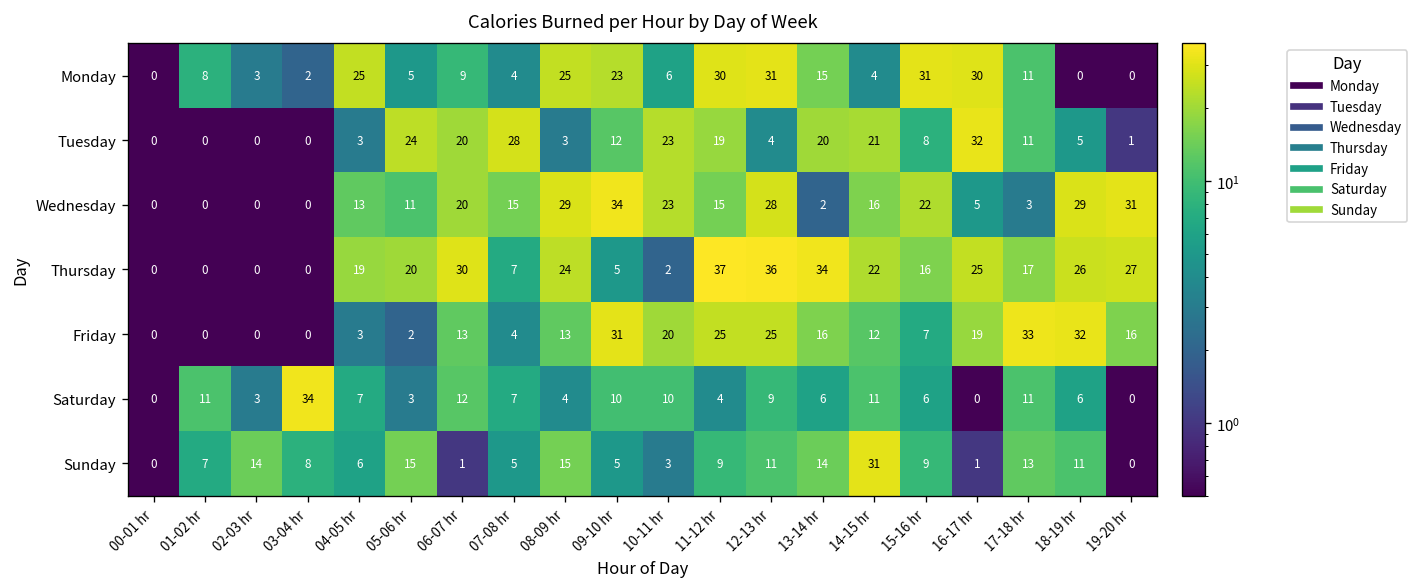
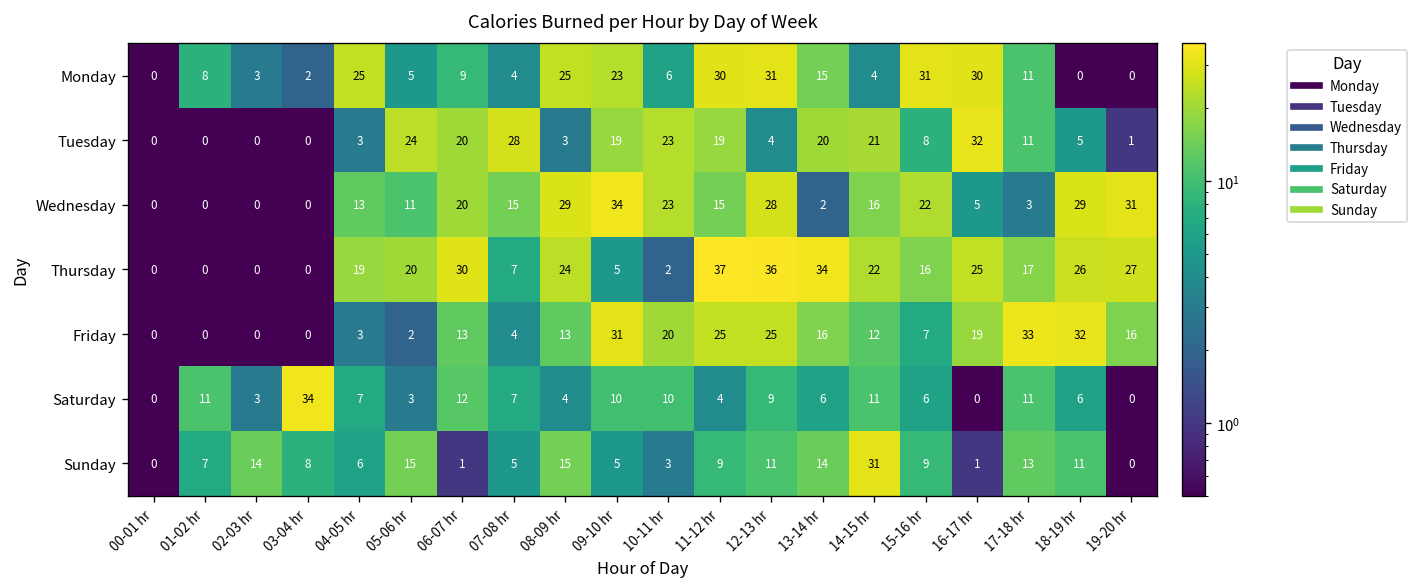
  {
    "Monday": {
      "00-01 hr": 0,
      "01-02 hr": 8,
      "02-03 hr": 3,
      "03-04 hr": 2,
      "04-05 hr": 25,
      "05-06 hr": 5,
      "06-07 hr": 9,
      "07-08 hr": 4,
      "08-09 hr": 25,
      "09-10 hr": 23,
      "10-11 hr": 6,
      "11-12 hr": 30,
      "12-13 hr": 31,
      "13-14 hr": 15,
      "14-15 hr": 4,
      "15-16 hr": 31,
      "16-17 hr": 30,
      "17-18 hr": 11,
      "18-19 hr": 0,
      "19-20 hr": 0
    },
    "Tuesday": {
      "00-01 hr": 0,
      "01-02 hr": 0,
      "02-03 hr": 0,
      "03-04 hr": 0,
      "04-05 hr": 3,
      "05-06 hr": 24,
      "06-07 hr": 20,
      "07-08 hr": 28,
      "08-09 hr": 3,
-     "09-10 hr": 12,
+     "09-10 hr": 19,
      "10-11 hr": 23,
      "11-12 hr": 19,
      "12-13 hr": 4,
      "13-14 hr": 20,
      "14-15 hr": 21,
      "15-16 hr": 8,
      "16-17 hr": 32,
      "17-18 hr": 11,
      "18-19 hr": 5,
      "19-20 hr": 1
    },
    "Wednesday": {
      "00-01 hr": 0,
      "01-02 hr": 0,
      "02-03 hr": 0,
      "03-04 hr": 0,
      "04-05 hr": 13,
      "05-06 hr": 11,
      "06-07 hr": 20,
      "07-08 hr": 15,
      "08-09 hr": 29,
      "09-10 hr": 34,
      "10-11 hr": 23,
      "11-12 hr": 15,
      "12-13 hr": 28,
      "13-14 hr": 2,
      "14-15 hr": 16,
      "15-16 hr": 22,
      "16-17 hr": 5,
      "17-18 hr": 3,
      "18-19 hr": 29,
      "19-20 hr": 31
    },
    "Thursday": {
      "00-01 hr": 0,
      "01-02 hr": 0,
      "02-03 hr": 0,
      "03-04 hr": 0,
      "04-05 hr": 19,
      "05-06 hr": 20,
      "06-07 hr": 30,
      "07-08 hr": 7,
      "08-09 hr": 24,
      "09-10 hr": 5,
      "10-11 hr": 2,
      "11-12 hr": 37,
      "12-13 hr": 36,
      "13-14 hr": 34,
      "14-15 hr": 22,
      "15-16 hr": 16,
      "16-17 hr": 25,
      "17-18 hr": 17,
      "18-19 hr": 26,
      "19-20 hr": 27
    },
    "Friday": {
      "00-01 hr": 0,
      "01-02 hr": 0,
      "02-03 hr": 0,
      "03-04 hr": 0,
      "04-05 hr": 3,
      "05-06 hr": 2,
      "06-07 hr": 13,
      "07-08 hr": 4,
      "08-09 hr": 13,
      "09-10 hr": 31,
      "10-11 hr": 20,
      "11-12 hr": 25,
      "12-13 hr": 25,
      "13-14 hr": 16,
      "14-15 hr": 12,
      "15-16 hr": 7,
      "16-17 hr": 19,
      "17-18 hr": 33,
      "18-19 hr": 32,
      "19-20 hr": 16
    },
    "Saturday": {
      "00-01 hr": 0,
      "01-02 hr": 11,
      "02-03 hr": 3,
      "03-04 hr": 34,
      "04-05 hr": 7,
      "05-06 hr": 3,
      "06-07 hr": 12,
      "07-08 hr": 7,
      "08-09 hr": 4,
      "09-10 hr": 10,
      "10-11 hr": 10,
      "11-12 hr": 4,
      "12-13 hr": 9,
      "13-14 hr": 6,
      "14-15 hr": 11,
      "15-16 hr": 6,
      "16-17 hr": 0,
      "17-18 hr": 11,
      "18-19 hr": 6,
      "19-20 hr": 0
    },
    "Sunday": {
      "00-01 hr": 0,
      "01-02 hr": 7,
      "02-03 hr": 14,
      "03-04 hr": 8,
      "04-05 hr": 6,
      "05-06 hr": 15,
      "06-07 hr": 1,
      "07-08 hr": 5,
      "08-09 hr": 15,
      "09-10 hr": 5,
      "10-11 hr": 3,
      "11-12 hr": 9,
      "12-13 hr": 11,
      "13-14 hr": 14,
      "14-15 hr": 31,
      "15-16 hr": 9,
      "16-17 hr": 1,
      "17-18 hr": 13,
      "18-19 hr": 11,
      "19-20 hr": 0
    }
  }
